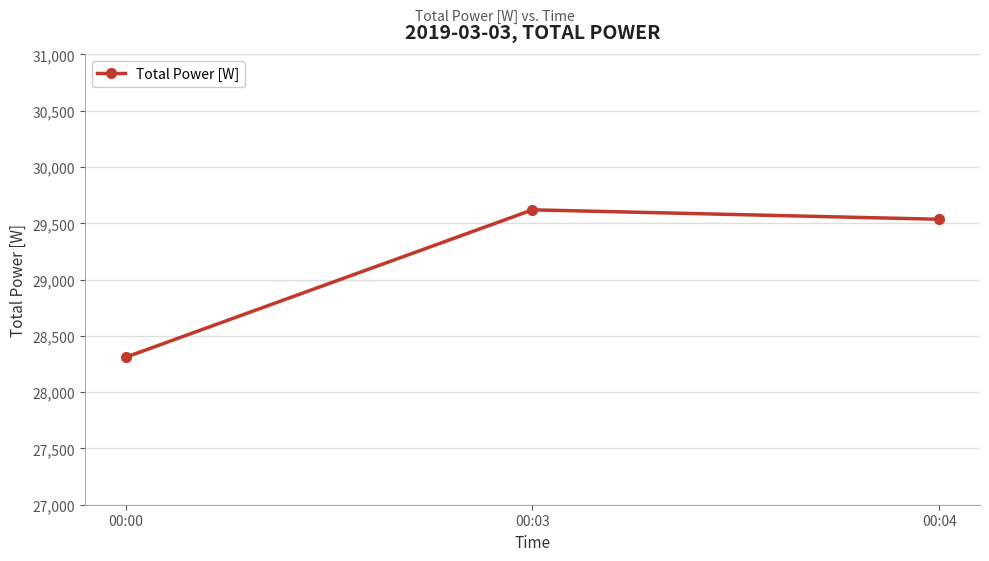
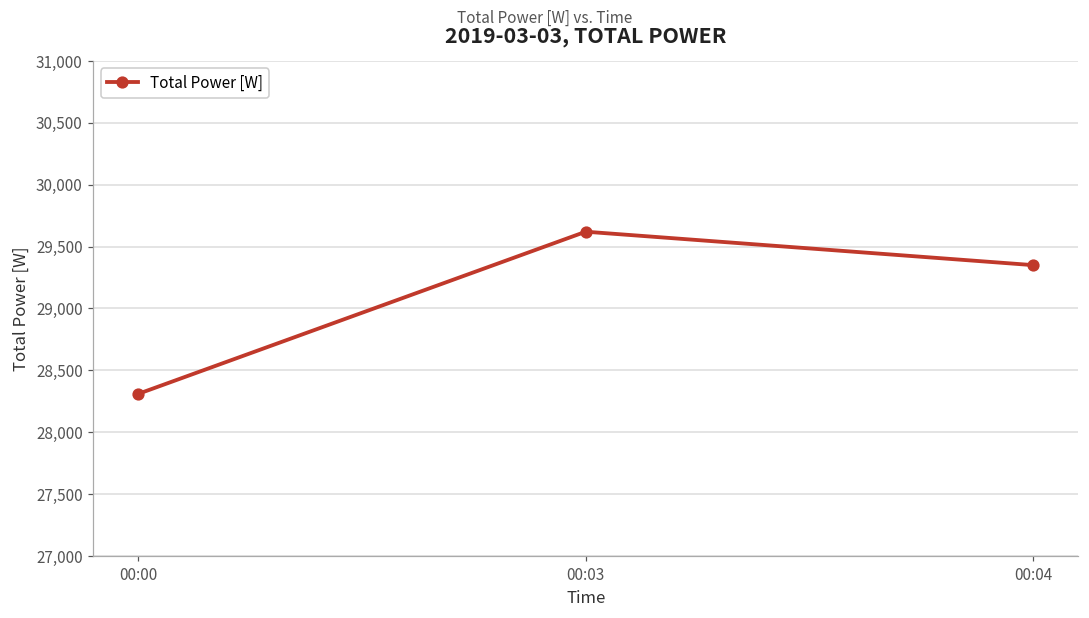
  {
    "00:00": "28,310",
    "00:03": "29,620",
-   "00:04": "29,540"
+   "00:04": "29,350"
  }
